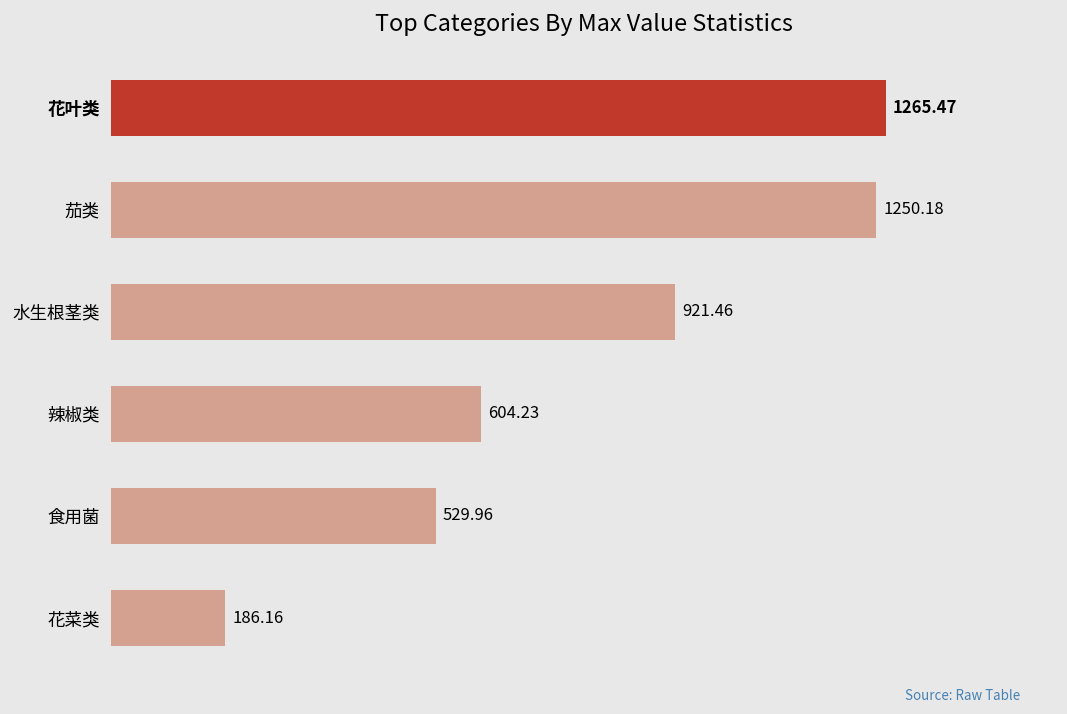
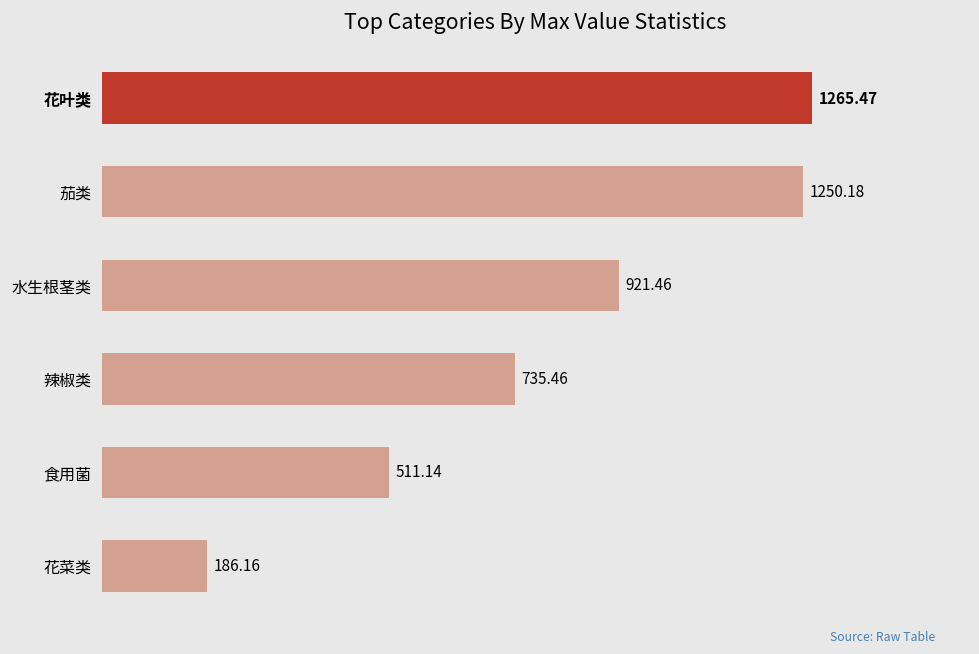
  {
    "花叶类": 1265.47,
    "茄类": 1250.18,
    "水生根茎类": 921.46,
-   "辣椒类": 604.23,
-   "食用菌": 529.96,
+   "辣椒类": 735.46,
+   "食用菌": 511.14,
    "花菜类": 186.16
  }
